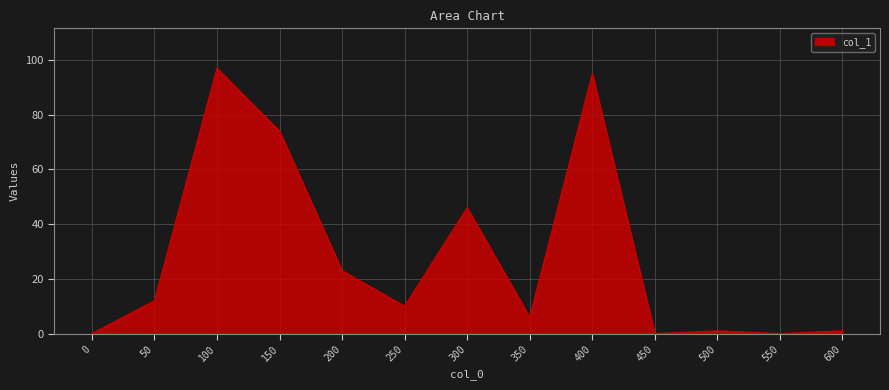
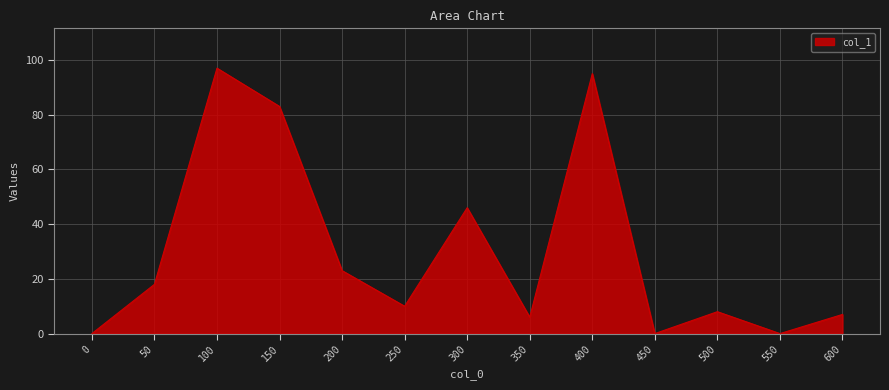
  {
    "0": 0,
-   "50": 12,
+   "50": 18,
    "100": 97,
-   "150": 74,
+   "150": 83,
    "200": 23,
    "250": 10,
    "300": 46,
    "350": 6,
    "400": 95,
    "450": 0,
-   "500": 1,
+   "500": 8,
    "550": 0,
-   "600": 1
+   "600": 7
  }
